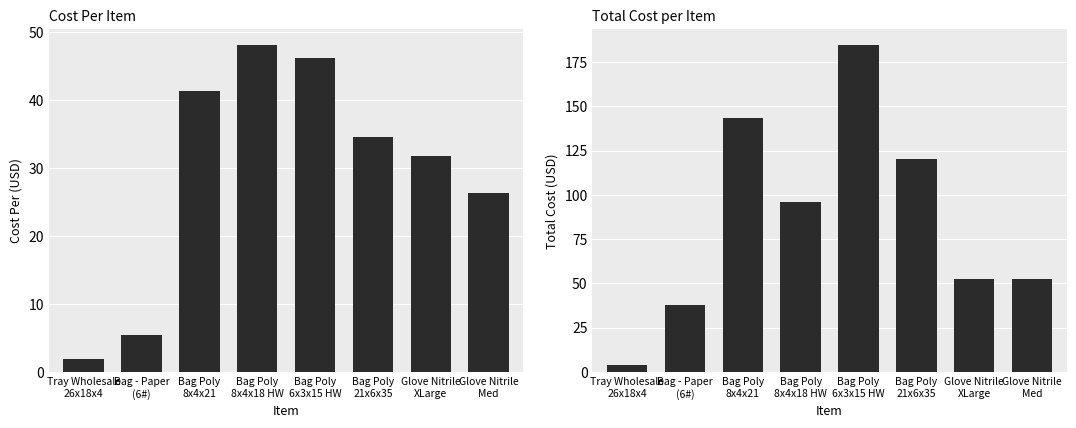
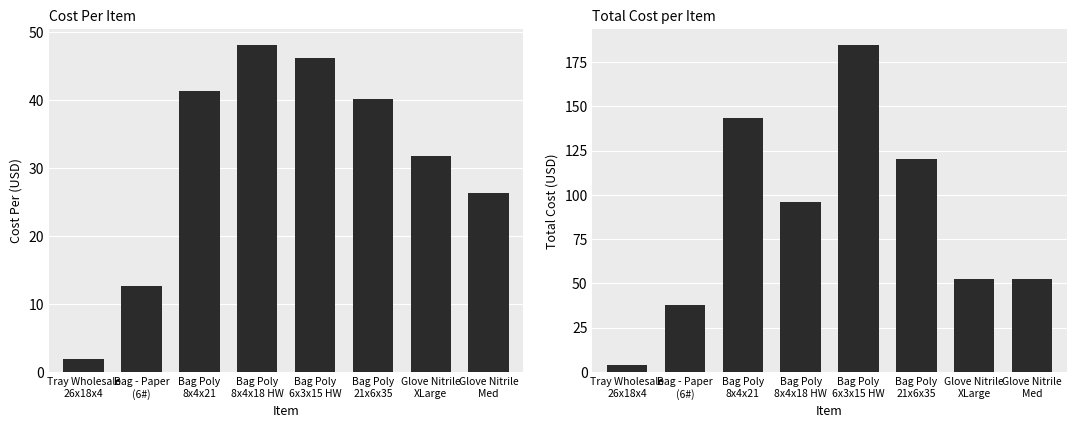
  {
    "Cost Per Item": {
      "Tray Wholesale 26x18x4": 2,
-     "Bag - Paper (6#)": 5,
+     "Bag - Paper (6#)": 13,
      "Bag Poly 8x4x21": 41,
      "Bag Poly 8x4x18 HW": 48,
      "Bag Poly 6x3x15 HW": 46,
-     "Bag Poly 21x6x35": 35,
+     "Bag Poly 21x6x35": 40,
      "Glove Nitrile XLarge": 32,
      "Glove Nitrile Med": 26
    },
    "Total Cost per Item": {
      "Tray Wholesale 26x18x4": 4,
      "Bag - Paper (6#)": 38,
      "Bag Poly 8x4x21": 144,
      "Bag Poly 8x4x18 HW": 96,
      "Bag Poly 6x3x15 HW": 184,
      "Bag Poly 21x6x35": 120,
      "Glove Nitrile XLarge": 53,
      "Glove Nitrile Med": 53
    }
  }
